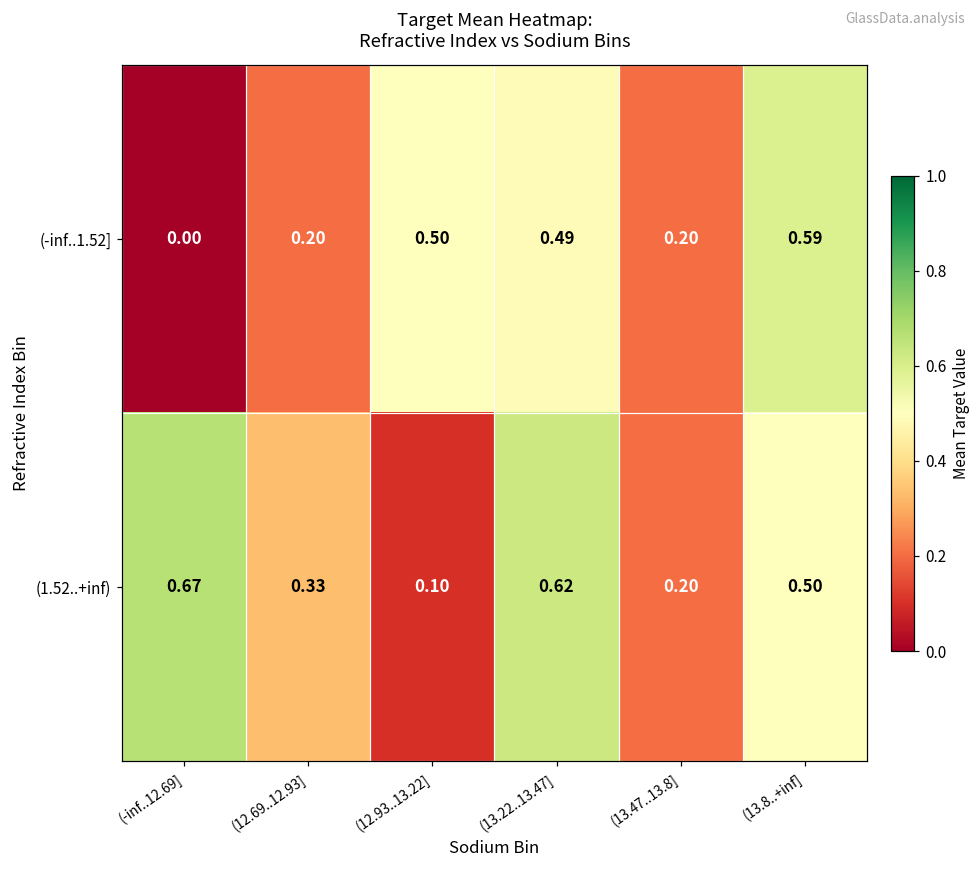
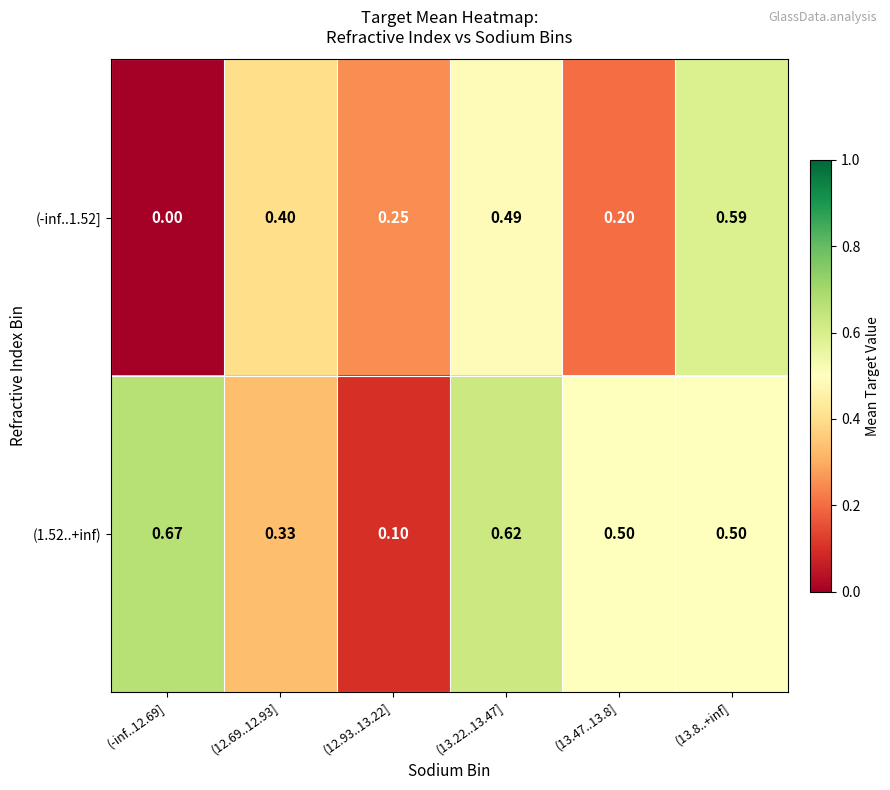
  {
    "(-inf..1.52]": {
      "(-inf..12.69]": 0.00,
-     "(12.69..12.93]": 0.20,
-     "(12.93..13.22]": 0.50,
+     "(12.69..12.93]": 0.40,
+     "(12.93..13.22]": 0.25,
      "(13.22..13.47]": 0.49,
      "(13.47..13.8]": 0.20,
      "(13.8..+inf]": 0.59
    },
    "(1.52..+inf)": {
      "(-inf..12.69]": 0.67,
      "(12.69..12.93]": 0.33,
      "(12.93..13.22]": 0.10,
      "(13.22..13.47]": 0.62,
-     "(13.47..13.8]": 0.20,
+     "(13.47..13.8]": 0.50,
      "(13.8..+inf]": 0.50
    }
  }
